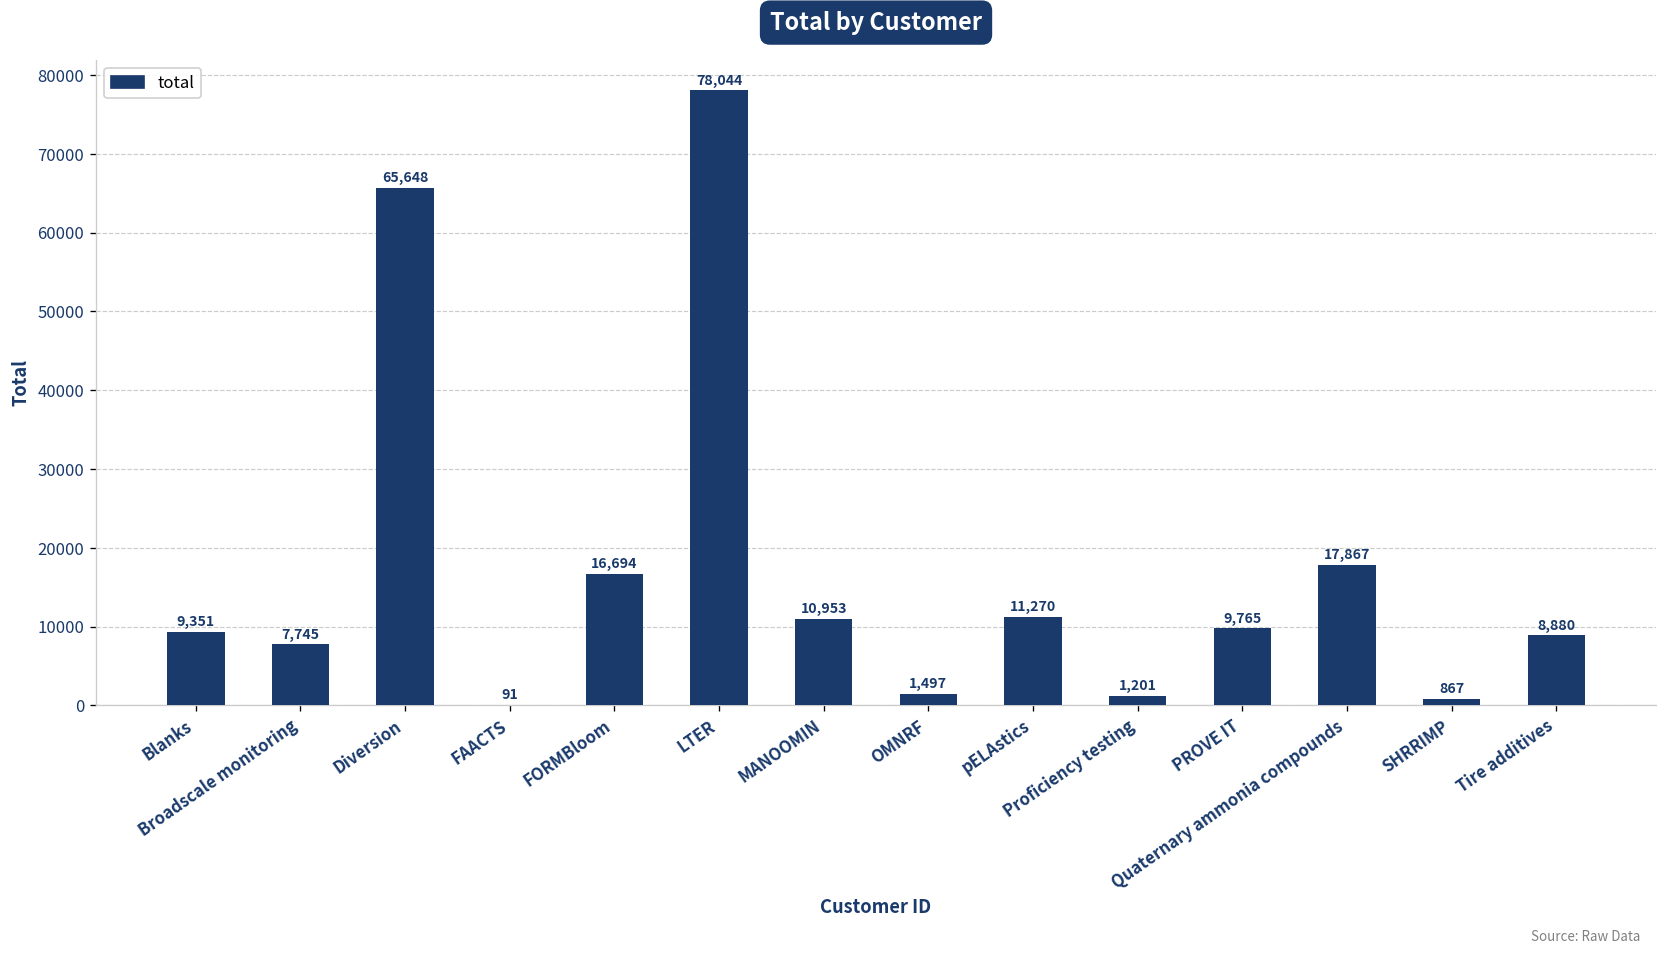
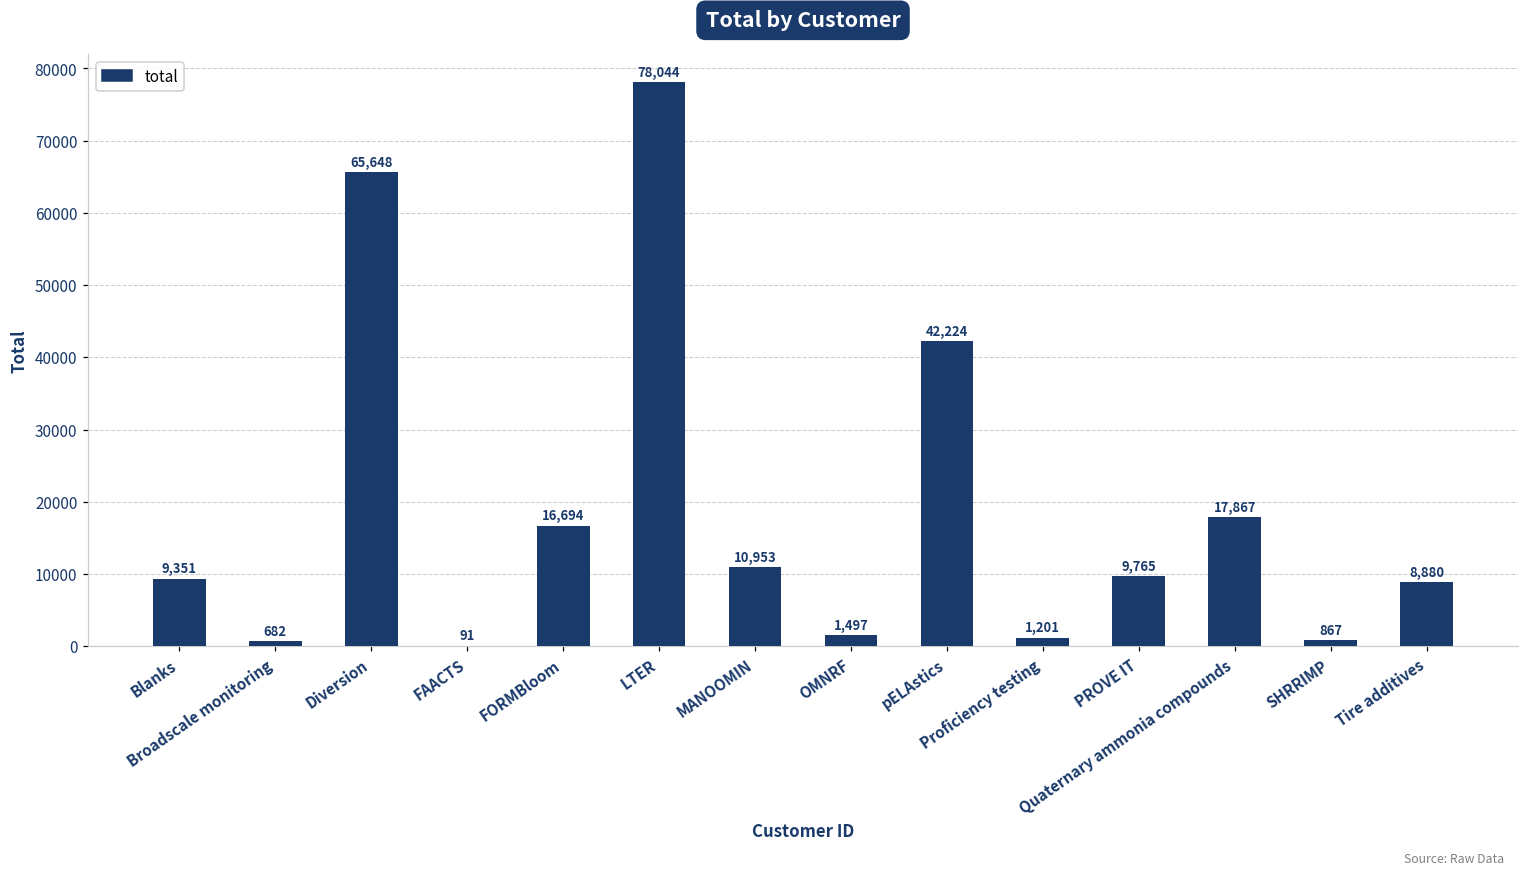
  {
    "Blanks": "9,351",
-   "Broadscale monitoring": "7,745",
+   "Broadscale monitoring": "682",
    "Diversion": "65,648",
    "FAACTS": "91",
    "FORMBloom": "16,694",
    "LTER": "78,044",
    "MANOOMIN": "10,953",
    "OMNRF": "1,497",
-   "pELAstics": "11,270",
+   "pELAstics": "42,224",
    "Proficiency testing": "1,201",
    "PROVE IT": "9,765",
    "Quaternary ammonia compounds": "17,867",
    "SHRRIMP": "867",
    "Tire additives": "8,880"
  }
